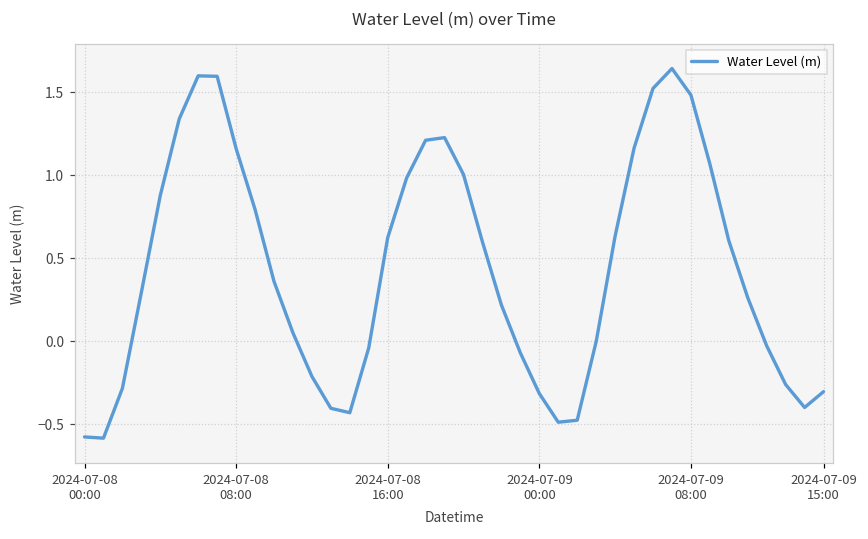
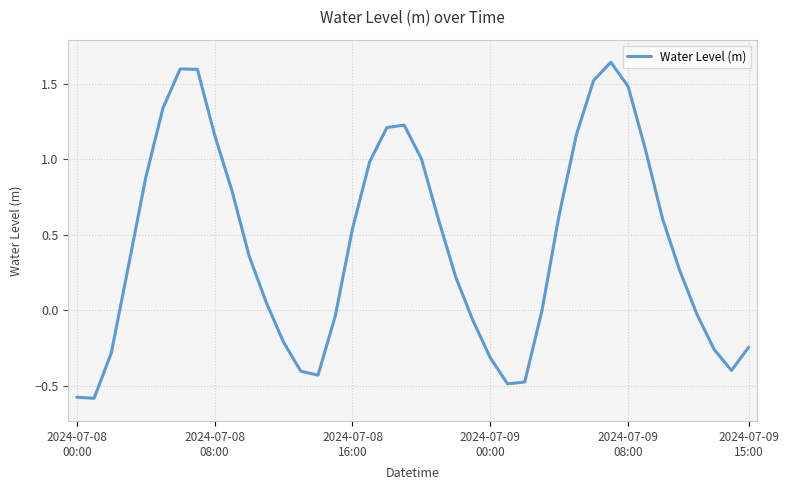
  {
    "2024-07-08 00:00": -0.58,
    "2024-07-08 08:00": 1.16,
-   "2024-07-08 16:00": 0.62,
+   "2024-07-08 16:00": 0.54,
    "2024-07-09 00:00": -0.32,
    "2024-07-09 08:00": 1.48,
-   "2024-07-09 15:00": -0.30
+   "2024-07-09 15:00": -0.25
  }
